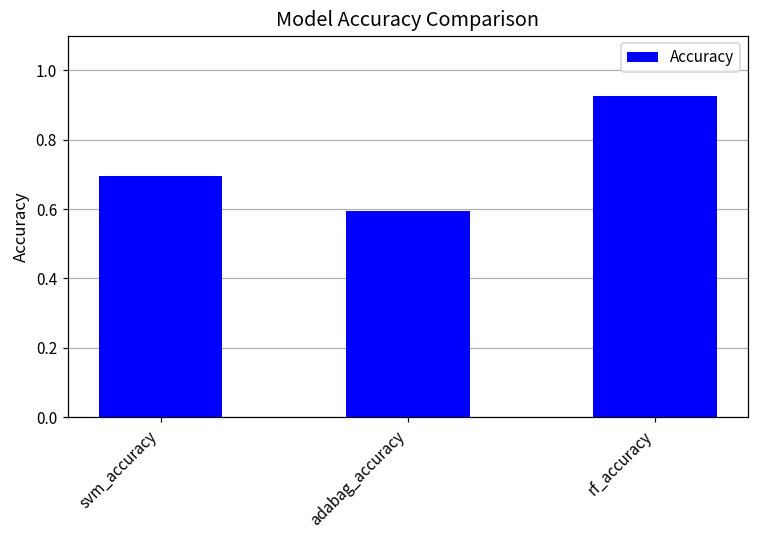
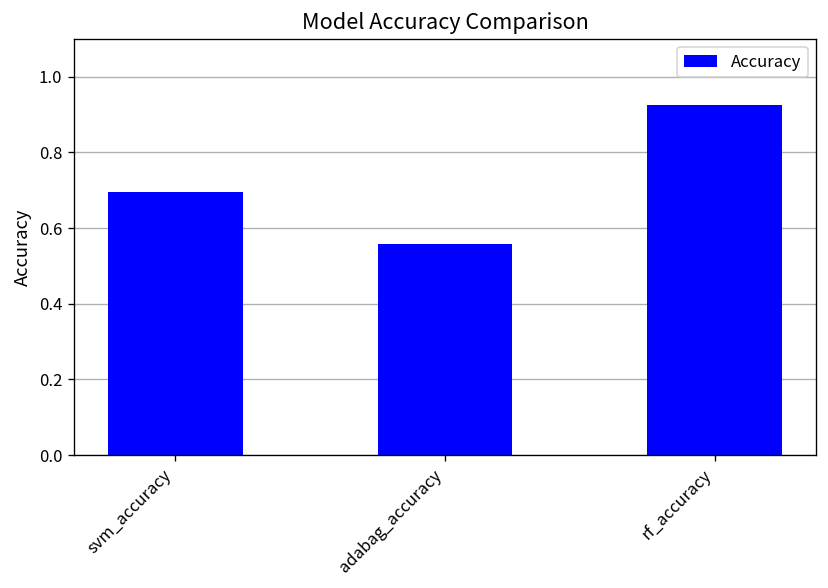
  {
    "svm_accuracy": 0.69,
-   "adabag_accuracy": 0.59,
+   "adabag_accuracy": 0.56,
    "rf_accuracy": 0.93
  }
